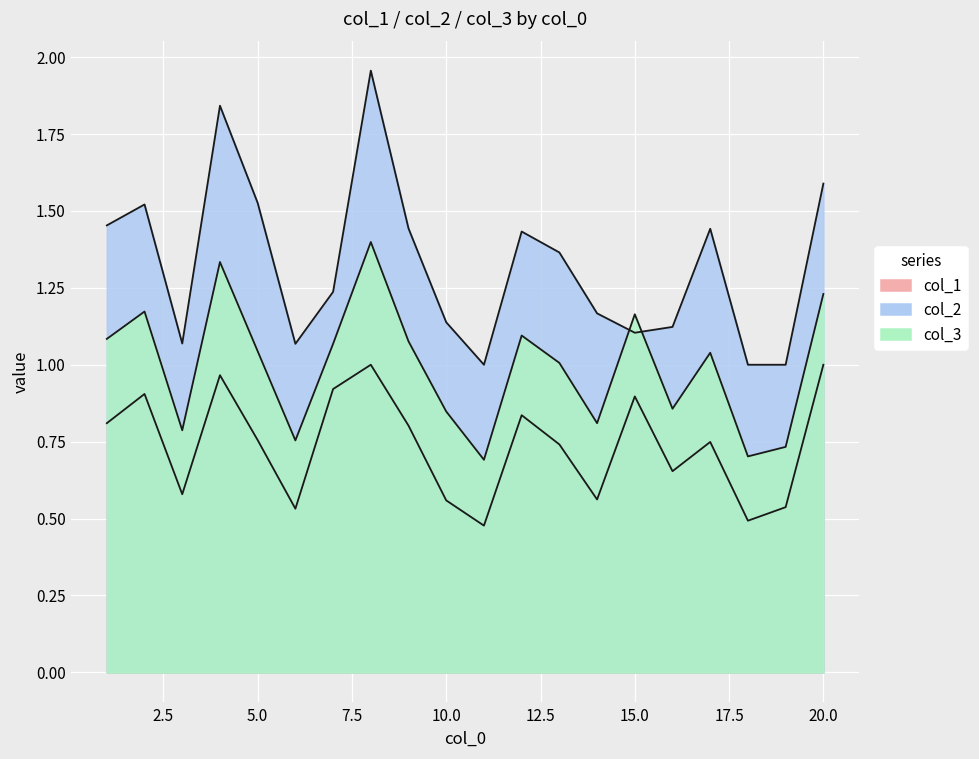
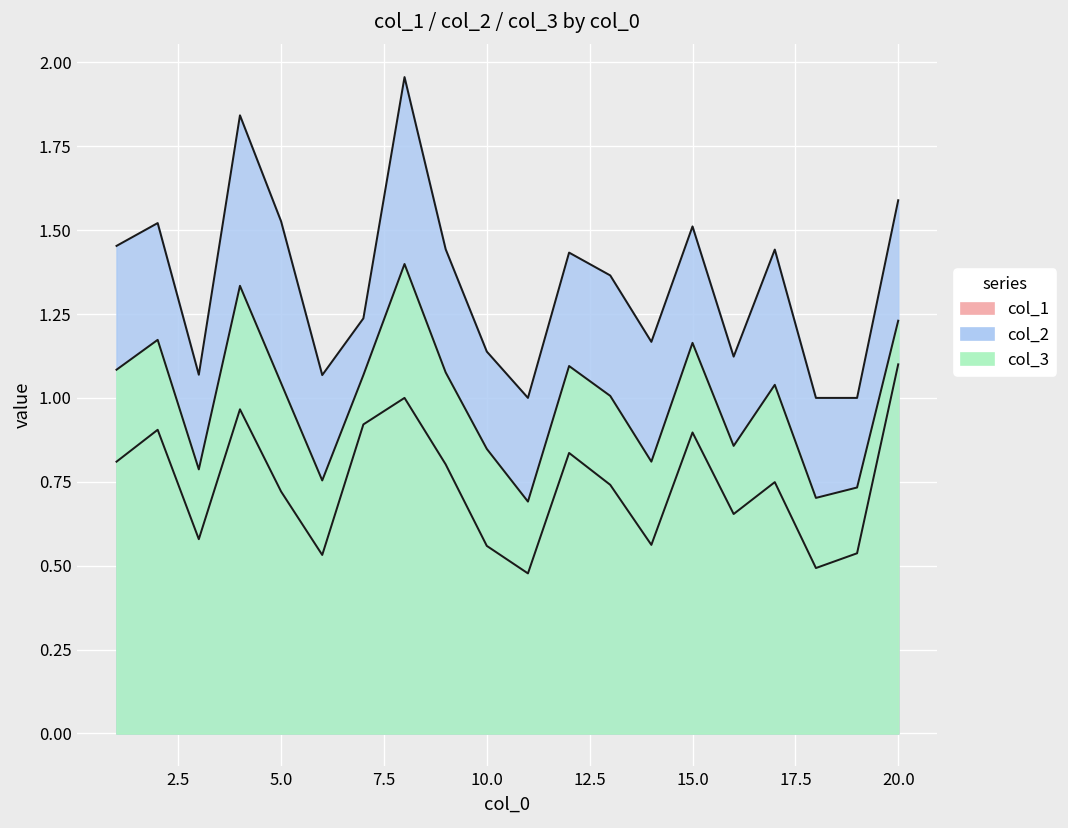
  {
    "col_1": {
-     "5.0": 0.76,
+     "5.0": 0.72,
      "10.0": 0.56,
      "15.0": 0.90,
-     "20.0": 1.0
+     "20.0": 1.1
    },
    "col_2": {
      "5.0": 1.53,
      "10.0": 1.14,
-     "15.0": 1.10,
+     "15.0": 1.51,
      "20.0": 1.59
    },
    "col_3": {
      "5.0": 1.04,
      "10.0": 0.85,
      "15.0": 1.16,
      "20.0": 1.23
    }
  }
